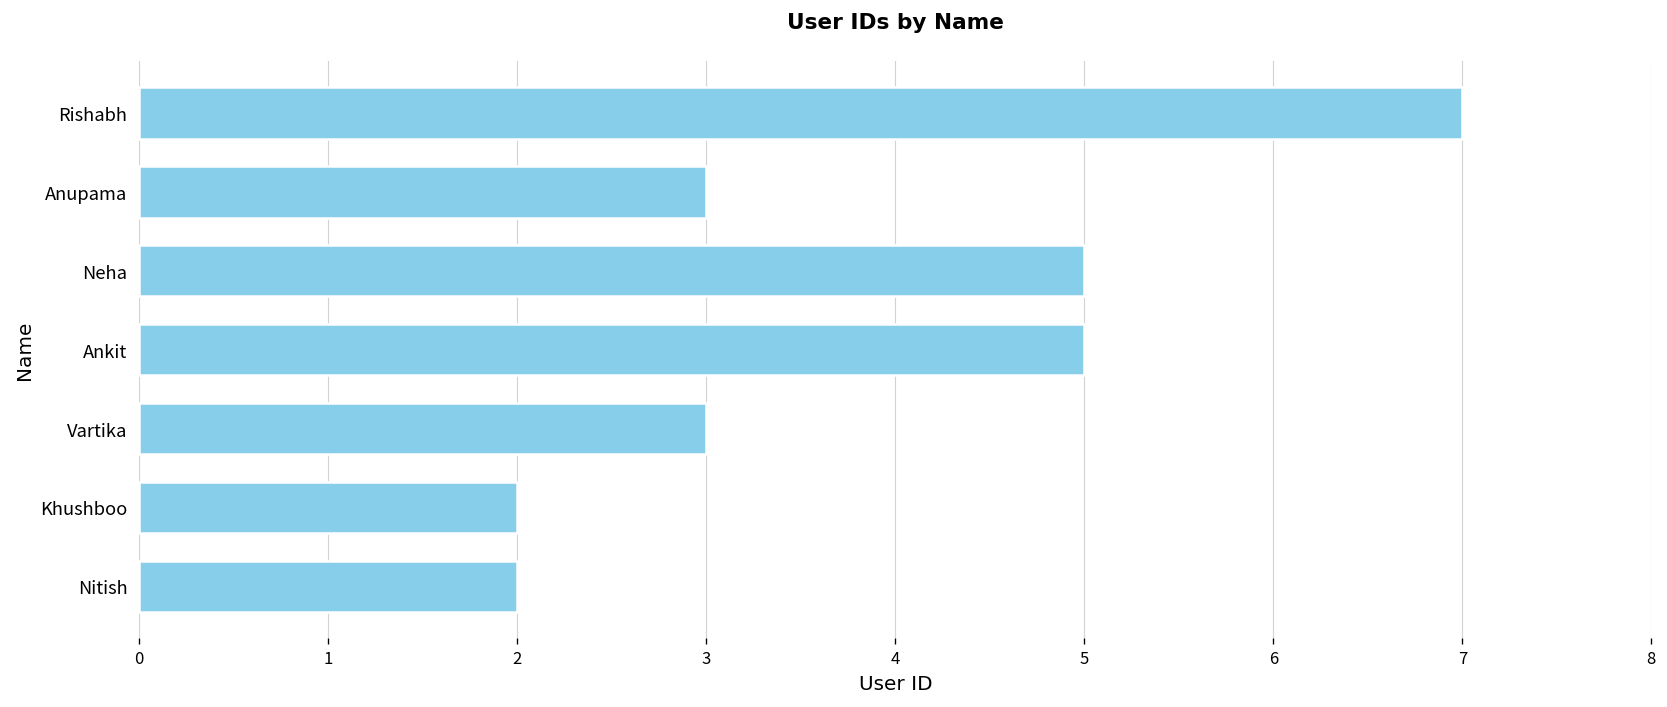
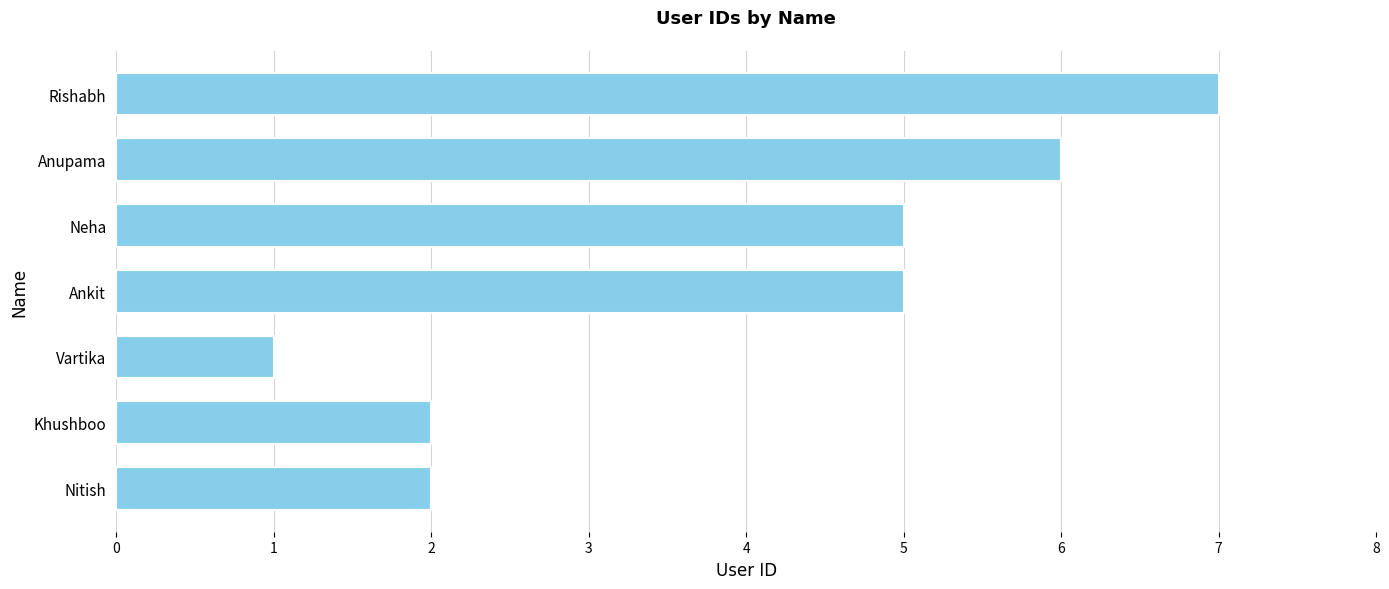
  {
    "Rishabh": 7,
-   "Anupama": 3,
+   "Anupama": 6,
    "Neha": 5,
    "Ankit": 5,
-   "Vartika": 3,
+   "Vartika": 1,
    "Khushboo": 2,
    "Nitish": 2
  }
